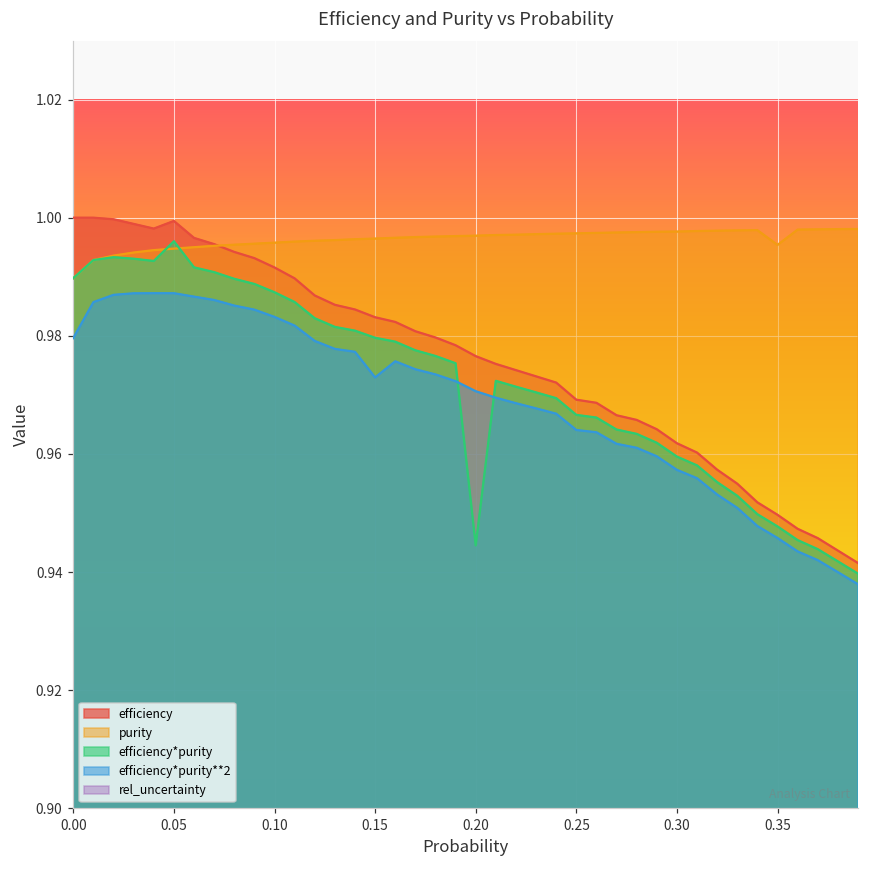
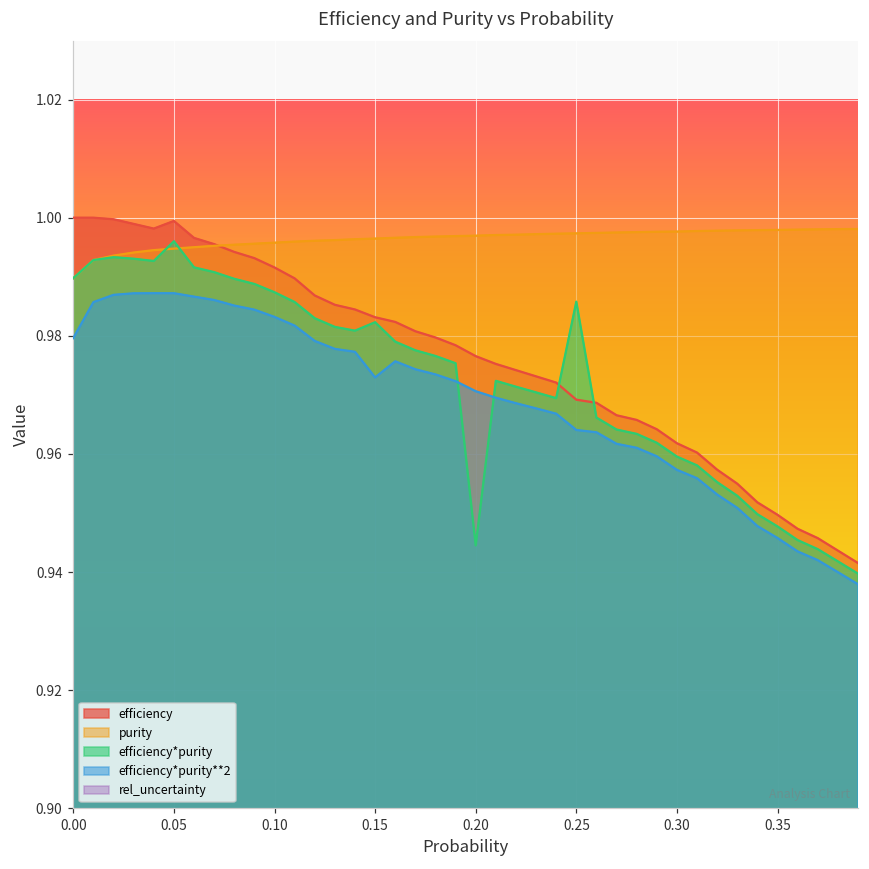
  {
    "efficiency": {
      "0.00": 1.000,
      "0.05": 0.999,
      "0.10": 0.992,
      "0.15": 0.983,
      "0.20": 0.977,
      "0.25": 0.969,
      "0.30": 0.962,
      "0.35": 0.950
    },
    "purity": {
      "0.05": 0.995,
      "0.10": 0.996,
      "0.15": 0.996,
      "0.20": 0.997,
      "0.25": 0.997,
      "0.30": 0.998,
-     "0.35": 0.995
+     "0.35": 0.998
    },
    "efficiency*purity": {
      "0.05": 0.996,
      "0.10": 0.987,
-     "0.15": 0.980,
+     "0.15": 0.982,
      "0.20": 0.945,
-     "0.25": 0.967,
+     "0.25": 0.986,
      "0.30": 0.960,
      "0.35": 0.948
    },
    "efficiency*purity**2": {
      "0.00": 0.980,
      "0.05": 0.987,
      "0.10": 0.983,
      "0.15": 0.973,
      "0.20": 0.971,
      "0.25": 0.964,
      "0.30": 0.957,
      "0.35": 0.946
    }
  }
